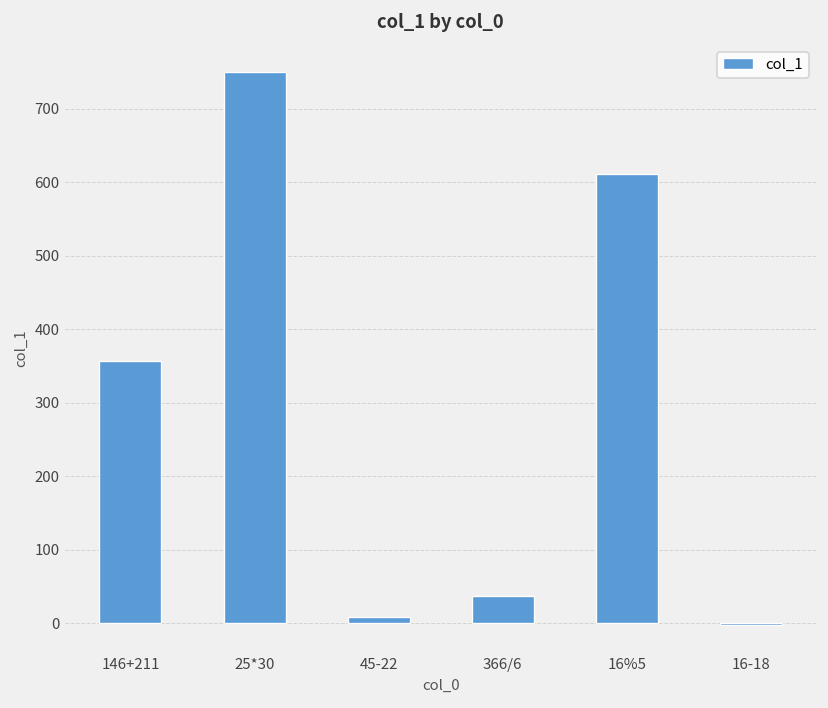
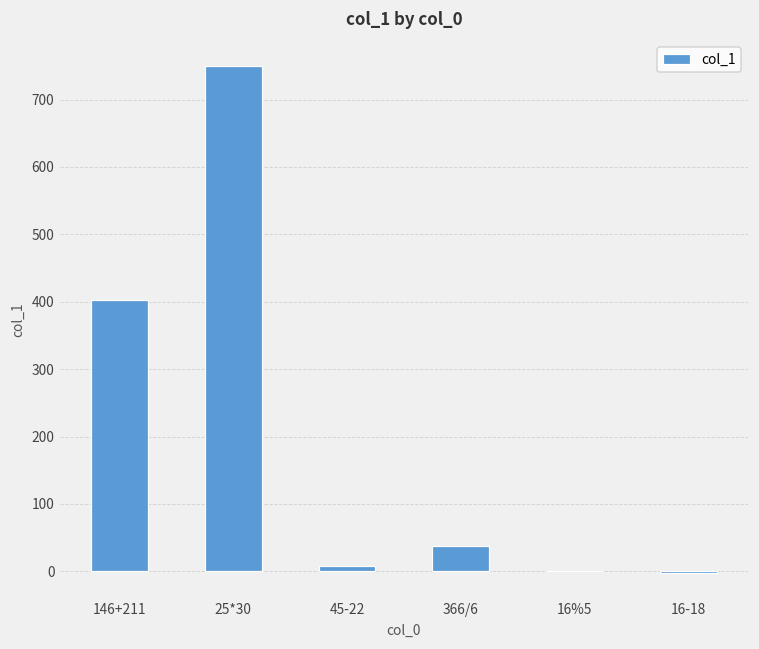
  {
-   "146+211": 360,
+   "146+211": 400,
    "25*30": 750,
    "45-22": 10,
    "366/6": 40,
-   "16%5": 610
+   "16%5": 0
  }
